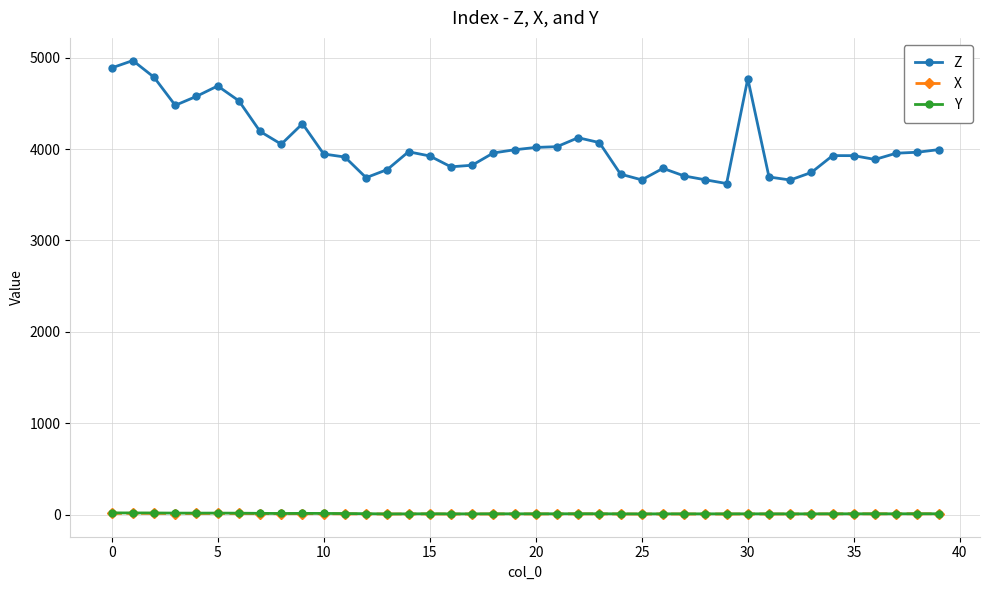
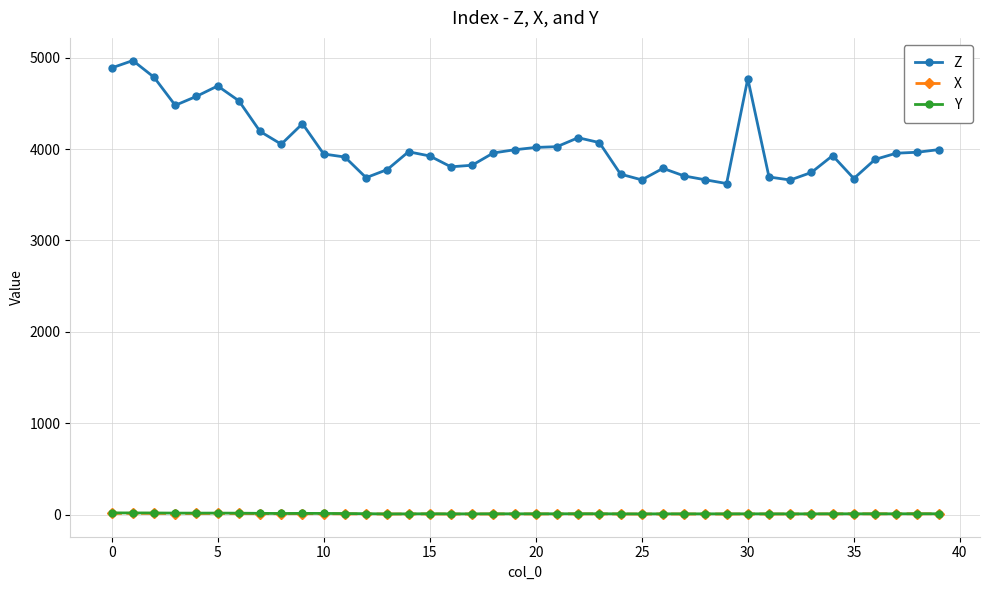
  {
    "Z": {
      "0": 4900,
      "5": 4700,
      "10": 3900,
      "15": 3900,
      "20": 4000,
      "25": 3700,
      "30": 4800,
-     "35": 3900
+     "35": 3700
    }
  }
